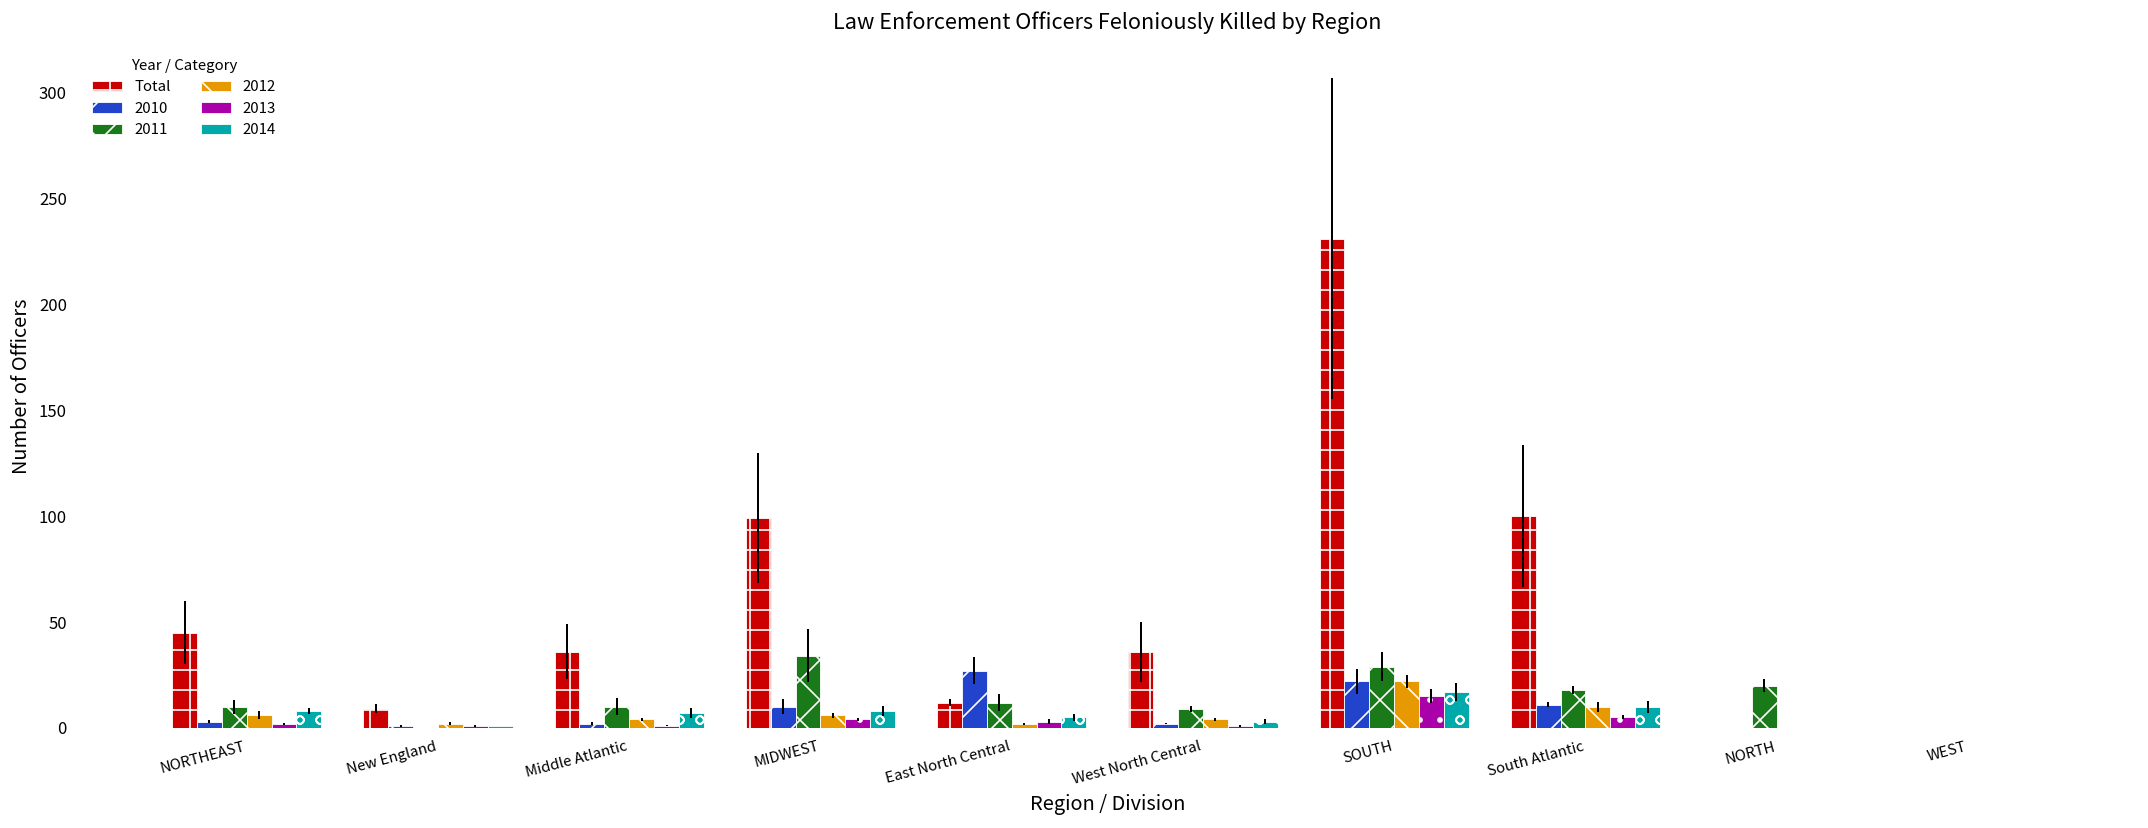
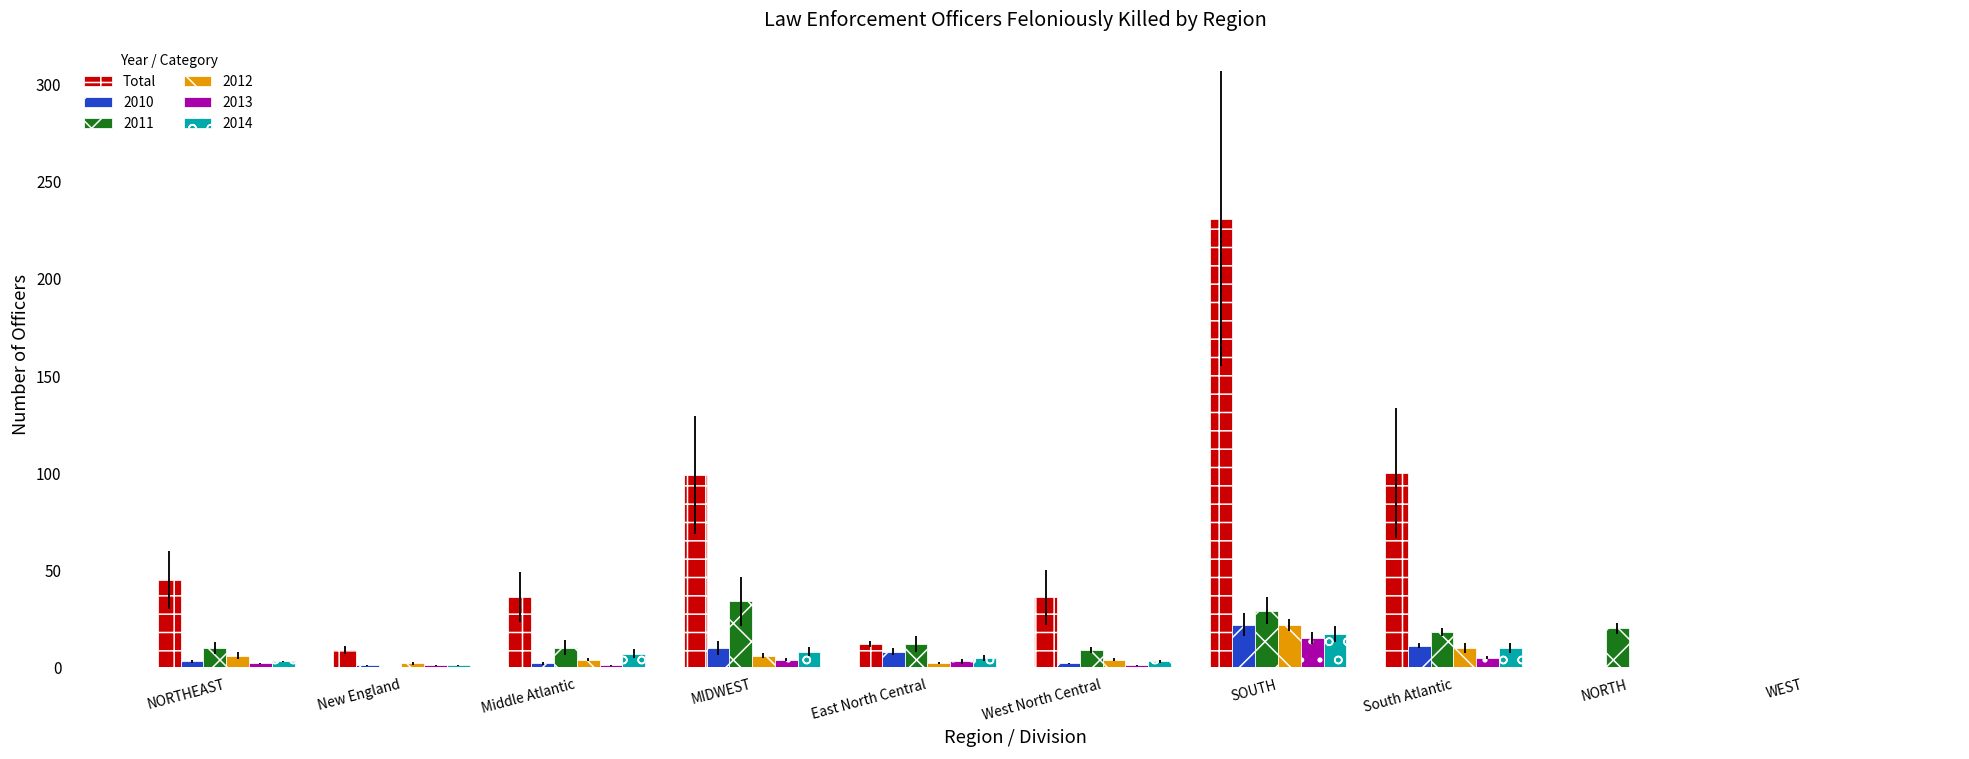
  {
    "Total": {
      "NORTHEAST": 45,
      "New England": 9,
      "Middle Atlantic": 36,
      "MIDWEST": 99,
      "East North Central": 12,
      "West North Central": 36,
      "SOUTH": 231,
      "South Atlantic": 100,
      "NORTH": 0,
      "WEST": 0
    },
    "2010": {
      "NORTHEAST": 3,
      "Middle Atlantic": 2,
      "MIDWEST": 10,
-     "East North Central": 27,
+     "East North Central": 8,
      "West North Central": 2,
      "SOUTH": 22,
      "South Atlantic": 11,
      "NORTH": 0,
      "WEST": 0
    },
    "2011": {
      "NORTHEAST": 10,
      "New England": 0,
      "Middle Atlantic": 10,
      "MIDWEST": 34,
      "East North Central": 12,
      "West North Central": 9,
      "SOUTH": 29,
      "South Atlantic": 18,
      "NORTH": 20,
      "WEST": 0
    },
    "2012": {
      "NORTHEAST": 6,
      "New England": 2,
      "Middle Atlantic": 4,
      "MIDWEST": 6,
      "East North Central": 2,
      "West North Central": 4,
      "SOUTH": 22,
      "South Atlantic": 10,
      "NORTH": 0,
      "WEST": 0
    },
    "2013": {
      "NORTHEAST": 2,
      "MIDWEST": 4,
      "East North Central": 3,
      "SOUTH": 15,
      "South Atlantic": 5,
      "NORTH": 0,
      "WEST": 0
    },
    "2014": {
-     "NORTHEAST": 8,
+     "NORTHEAST": 3,
      "Middle Atlantic": 7,
      "MIDWEST": 8,
      "East North Central": 5,
      "West North Central": 3,
      "SOUTH": 17,
      "South Atlantic": 10,
      "NORTH": 0,
      "WEST": 0
    }
  }
